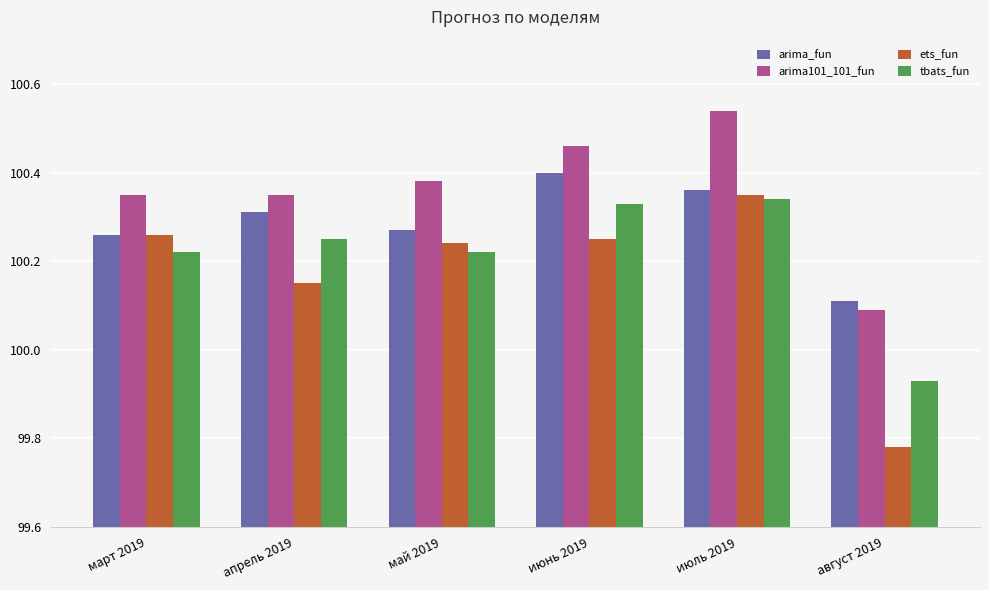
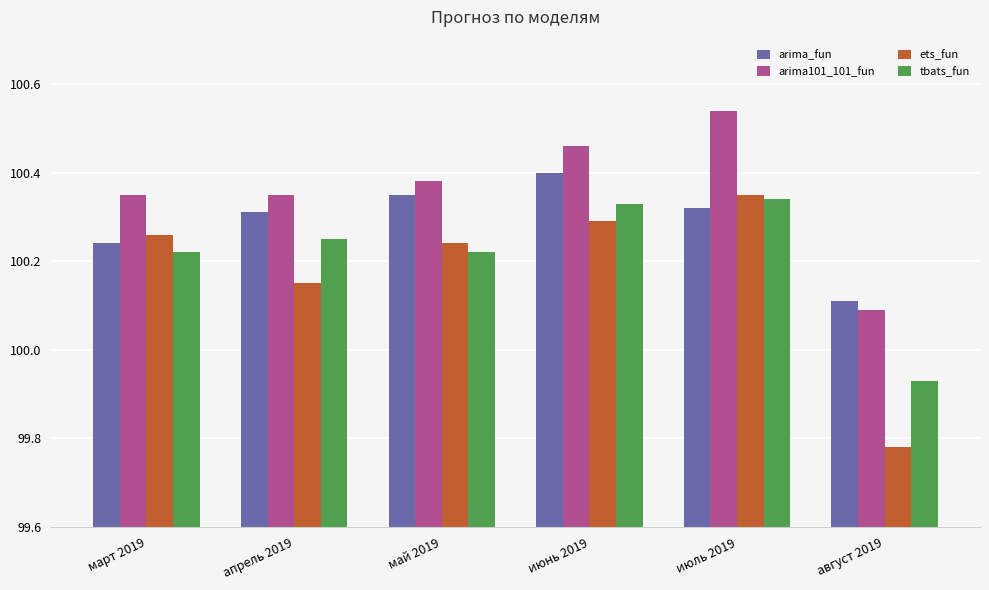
  {
    "arima_fun": {
-     "март 2019": 100.26,
+     "март 2019": 100.24,
      "апрель 2019": 100.31,
-     "май 2019": 100.27,
+     "май 2019": 100.35,
      "июнь 2019": 100.40,
-     "июль 2019": 100.36,
+     "июль 2019": 100.32,
      "август 2019": 100.11
    },
    "arima101_101_fun": {
      "март 2019": 100.35,
      "апрель 2019": 100.35,
      "май 2019": 100.38,
      "июнь 2019": 100.46,
      "июль 2019": 100.54,
      "август 2019": 100.09
    },
    "ets_fun": {
      "март 2019": 100.26,
      "апрель 2019": 100.15,
      "май 2019": 100.24,
-     "июнь 2019": 100.25,
+     "июнь 2019": 100.29,
      "июль 2019": 100.35,
      "август 2019": 99.78
    },
    "tbats_fun": {
      "март 2019": 100.22,
      "апрель 2019": 100.25,
      "май 2019": 100.22,
      "июнь 2019": 100.33,
      "июль 2019": 100.34,
      "август 2019": 99.93
    }
  }
